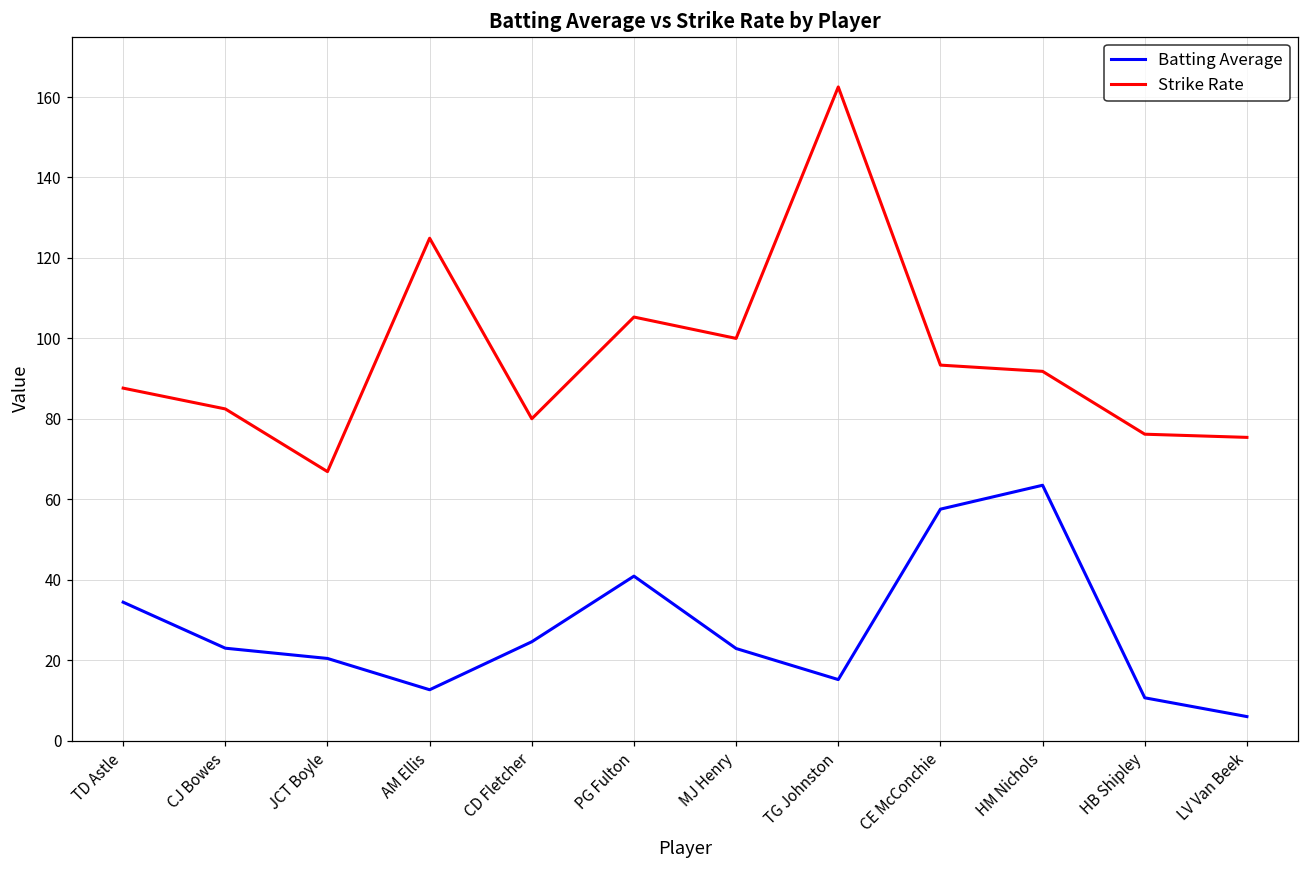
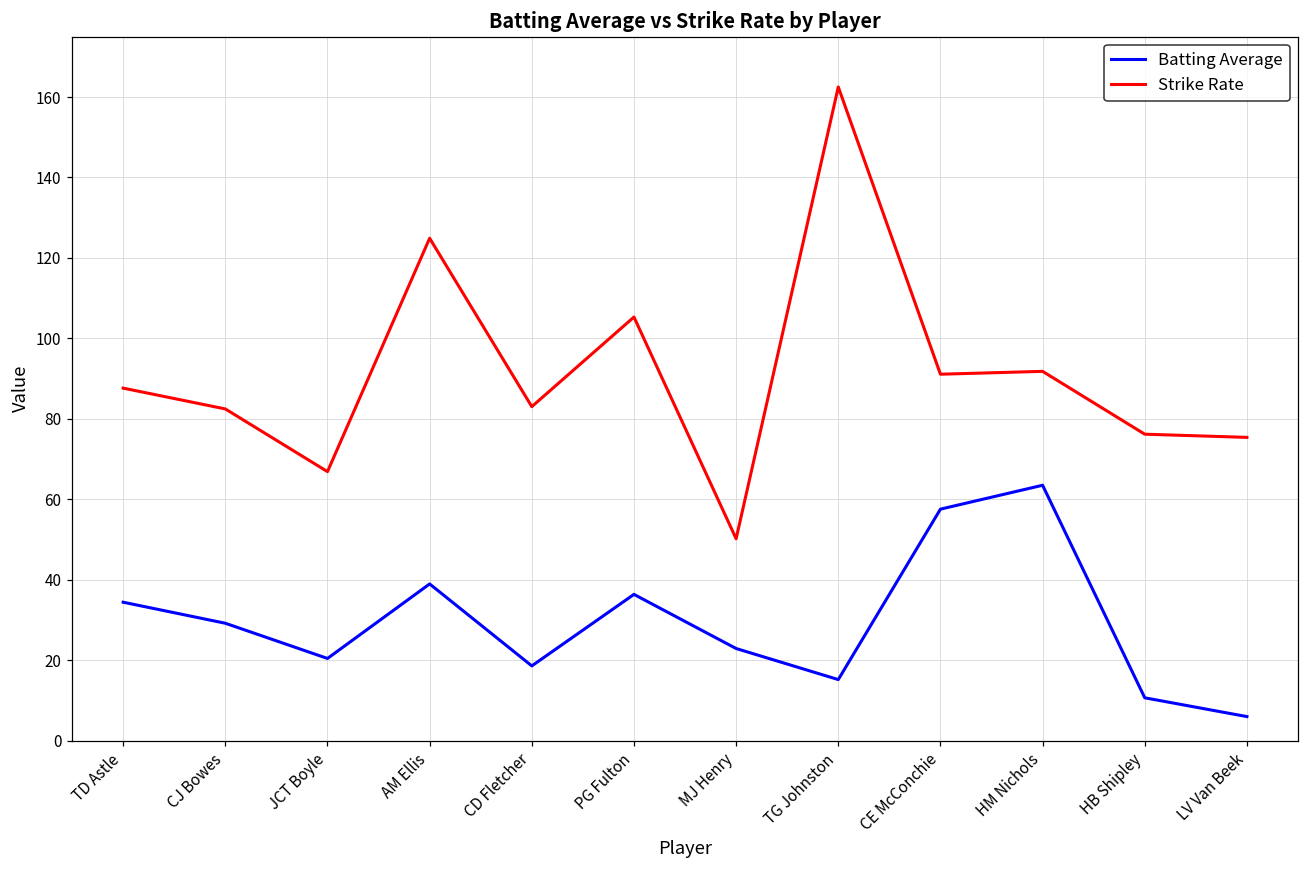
  {
    "Batting Average": {
      "TD Astle": 34,
-     "CJ Bowes": 23,
+     "CJ Bowes": 29,
      "JCT Boyle": 20,
-     "AM Ellis": 13,
-     "CD Fletcher": 25,
-     "PG Fulton": 41,
+     "AM Ellis": 39,
+     "CD Fletcher": 19,
+     "PG Fulton": 36,
      "MJ Henry": 23,
      "TG Johnston": 15,
      "CE McConchie": 58,
      "HM Nichols": 64,
      "HB Shipley": 11,
      "LV Van Beek": 6
    },
    "Strike Rate": {
      "TD Astle": 88,
      "CJ Bowes": 82,
      "JCT Boyle": 67,
      "AM Ellis": 125,
-     "CD Fletcher": 80,
+     "CD Fletcher": 83,
      "PG Fulton": 105,
-     "MJ Henry": 100,
+     "MJ Henry": 50,
      "TG Johnston": 163,
-     "CE McConchie": 93,
+     "CE McConchie": 91,
      "HM Nichols": 92,
      "HB Shipley": 76,
      "LV Van Beek": 75
    }
  }
